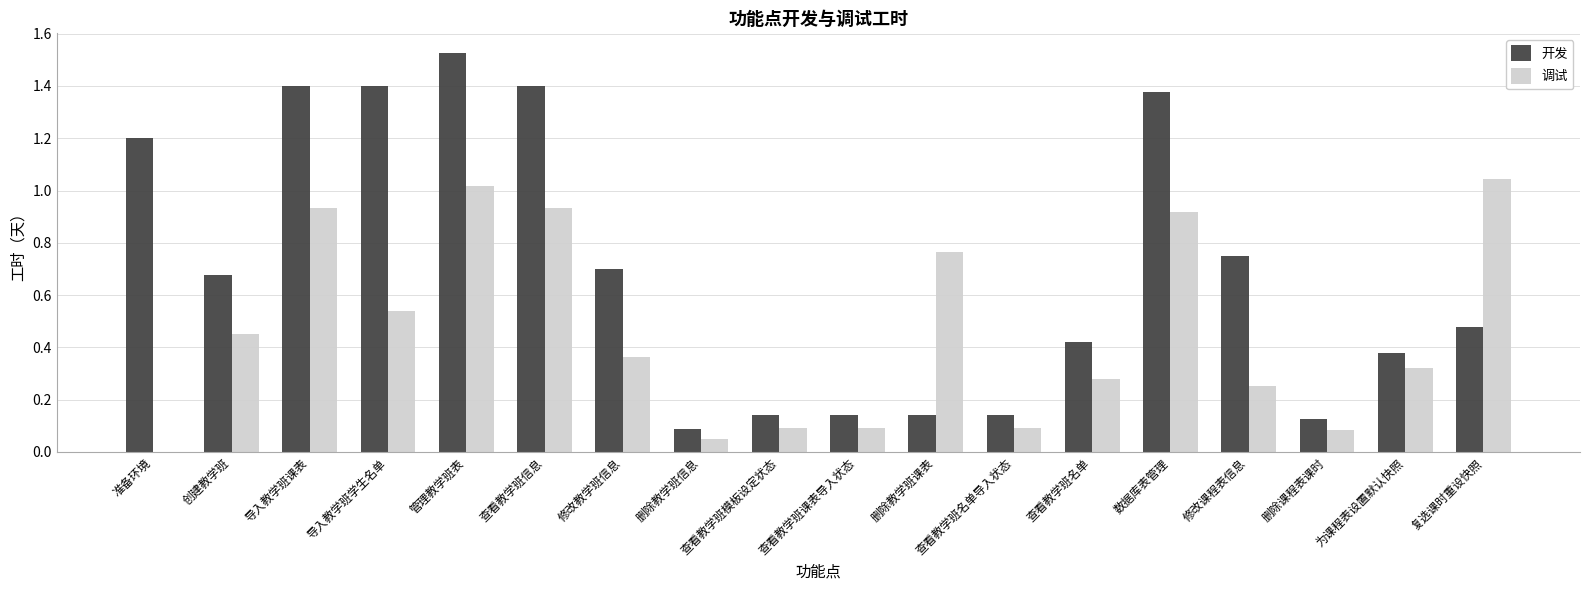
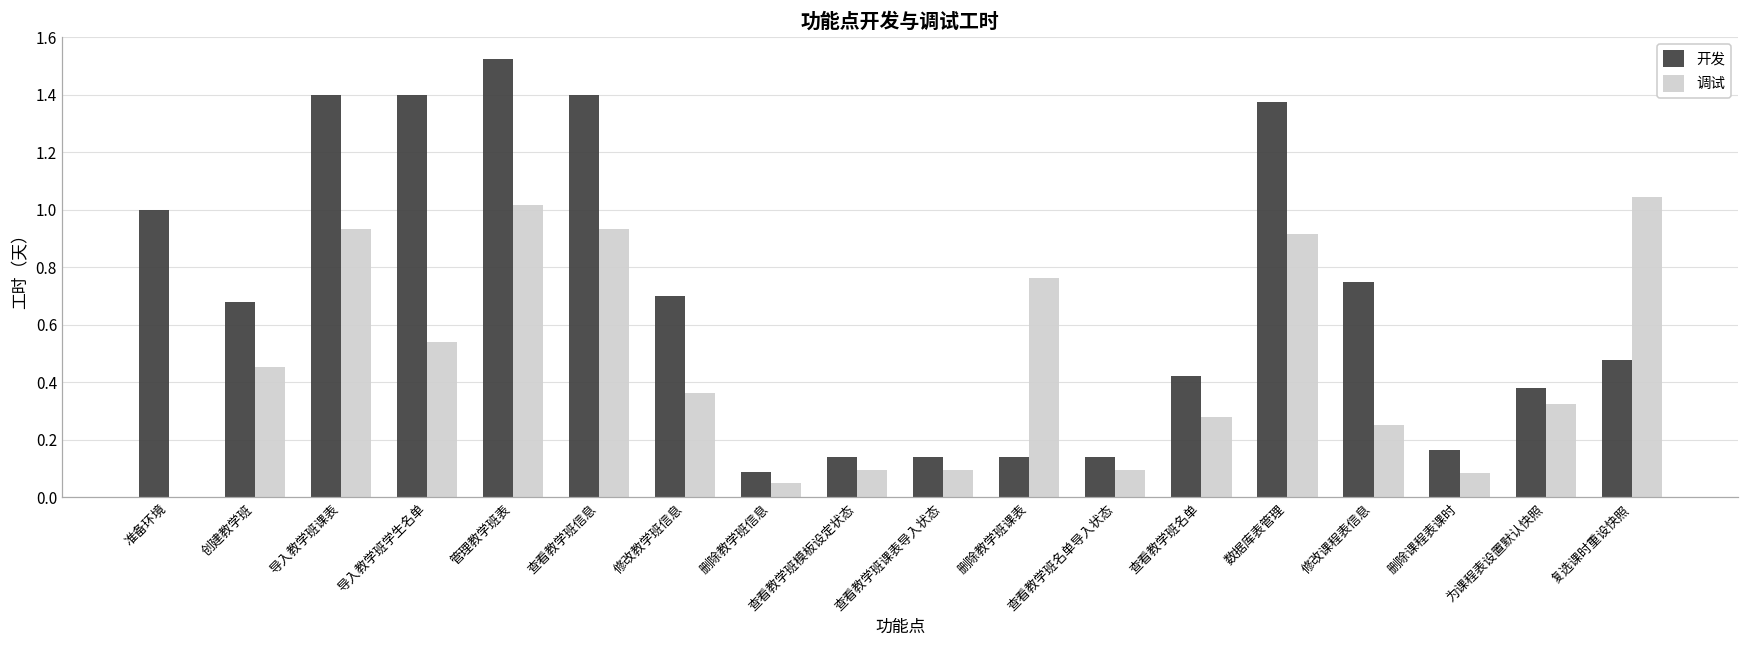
  {
    "开发": {
-     "准备环境": 1.2,
+     "准备环境": 1.0,
      "创建教学班": 0.68,
      "导入教学班课表": 1.40,
      "导入教学班学生名单": 1.40,
      "管理教学班表": 1.53,
      "查看教学班信息": 1.40,
      "修改教学班信息": 0.70,
      "删除教学班信息": 0.09,
      "查看教学班模板设定状态": 0.14,
      "查看教学班课表导入状态": 0.14,
      "删除教学班课表": 0.14,
      "查看教学班名单导入状态": 0.14,
      "查看教学班名单": 0.42,
      "数据库表管理": 1.38,
      "修改课程表信息": 0.75,
-     "删除课程表课时": 0.13,
+     "删除课程表课时": 0.16,
      "为课程表设置默认快照": 0.38,
      "复选课时重设快照": 0.48
    },
    "调试": {
      "准备环境": 0.00,
      "创建教学班": 0.45,
      "导入教学班课表": 0.93,
      "导入教学班学生名单": 0.54,
      "管理教学班表": 1.02,
      "查看教学班信息": 0.93,
      "修改教学班信息": 0.36,
      "删除教学班信息": 0.05,
      "查看教学班模板设定状态": 0.09,
      "查看教学班课表导入状态": 0.09,
      "删除教学班课表": 0.76,
      "查看教学班名单导入状态": 0.09,
      "查看教学班名单": 0.28,
      "数据库表管理": 0.92,
      "修改课程表信息": 0.25,
      "删除课程表课时": 0.08,
      "为课程表设置默认快照": 0.32,
      "复选课时重设快照": 1.04
    }
  }
